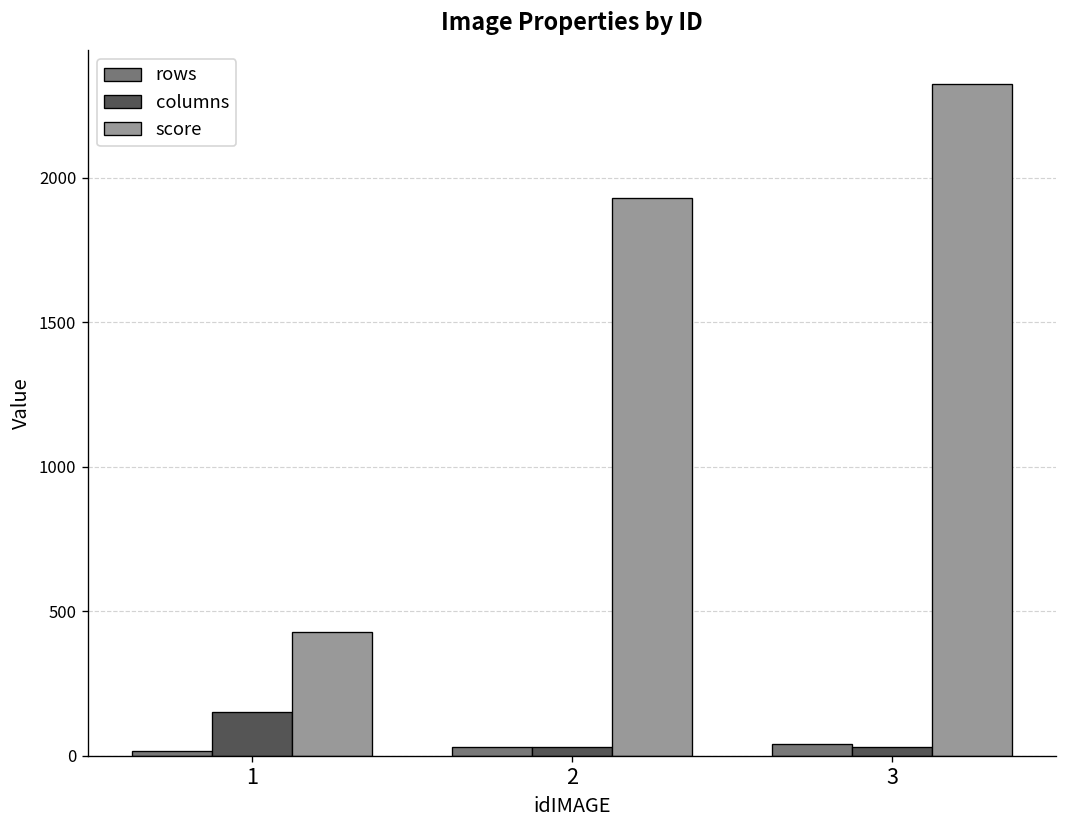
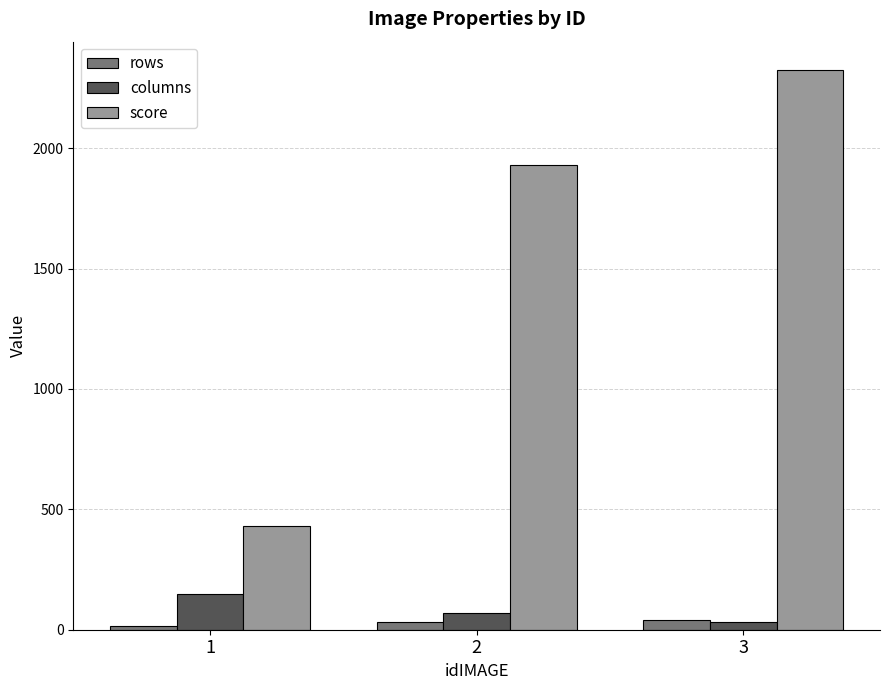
  {
    "columns": {
      "1": 150,
-     "2": 30,
+     "2": 70,
      "3": 30
    }
  }
